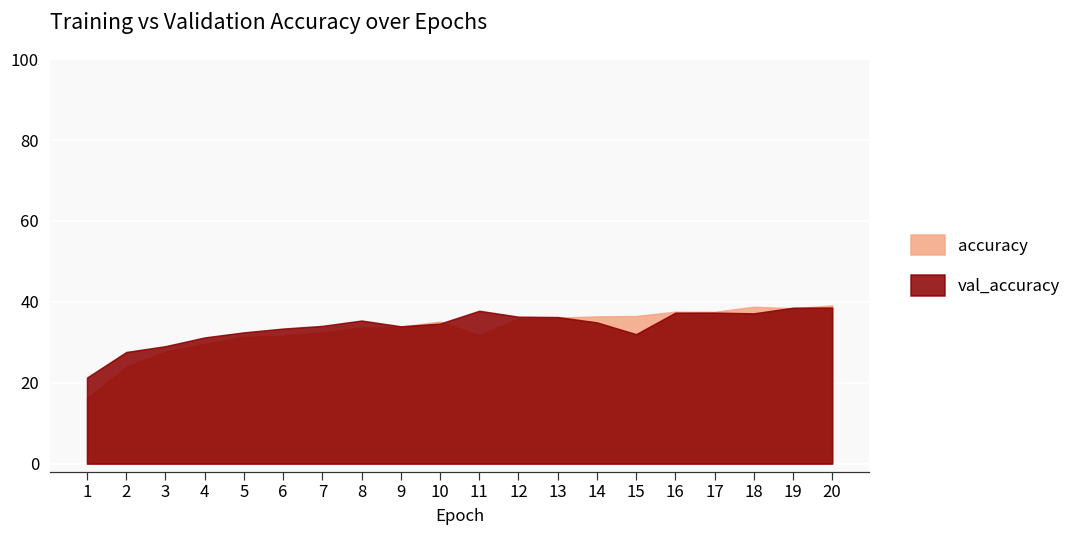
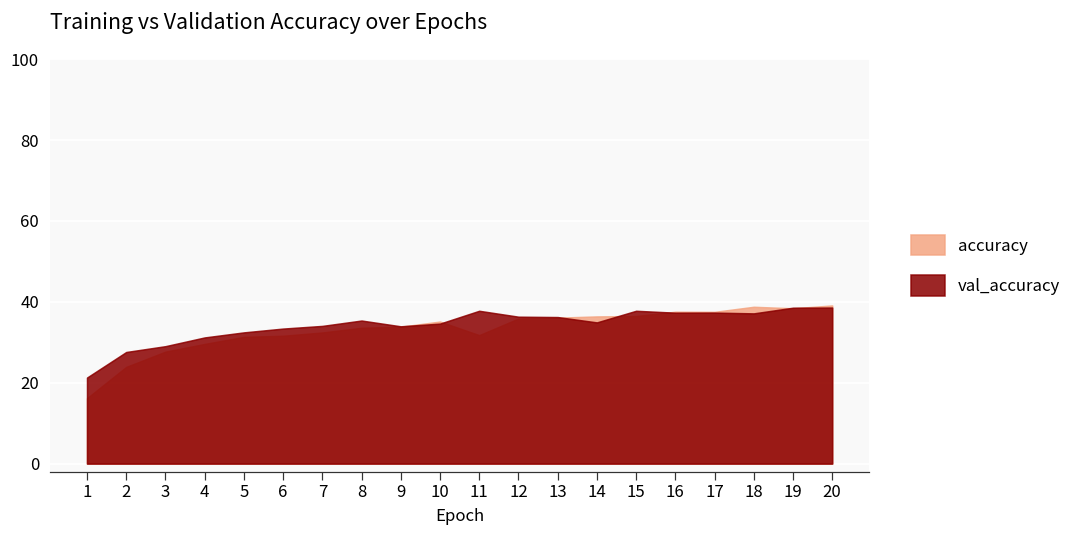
  {
    "accuracy": {
      "1": 16,
      "2": 24,
      "3": 28,
      "4": 30,
      "5": 31,
      "6": 32,
      "7": 32,
      "8": 34,
      "11": 32,
      "14": 36,
      "15": 36,
      "18": 39
    },
    "val_accuracy": {
      "1": 21,
      "2": 28,
      "3": 29,
      "4": 31,
      "5": 32,
      "6": 33,
      "7": 34,
      "8": 35,
      "11": 38,
      "14": 35,
-     "15": 32,
+     "15": 38,
      "18": 37
    }
  }
